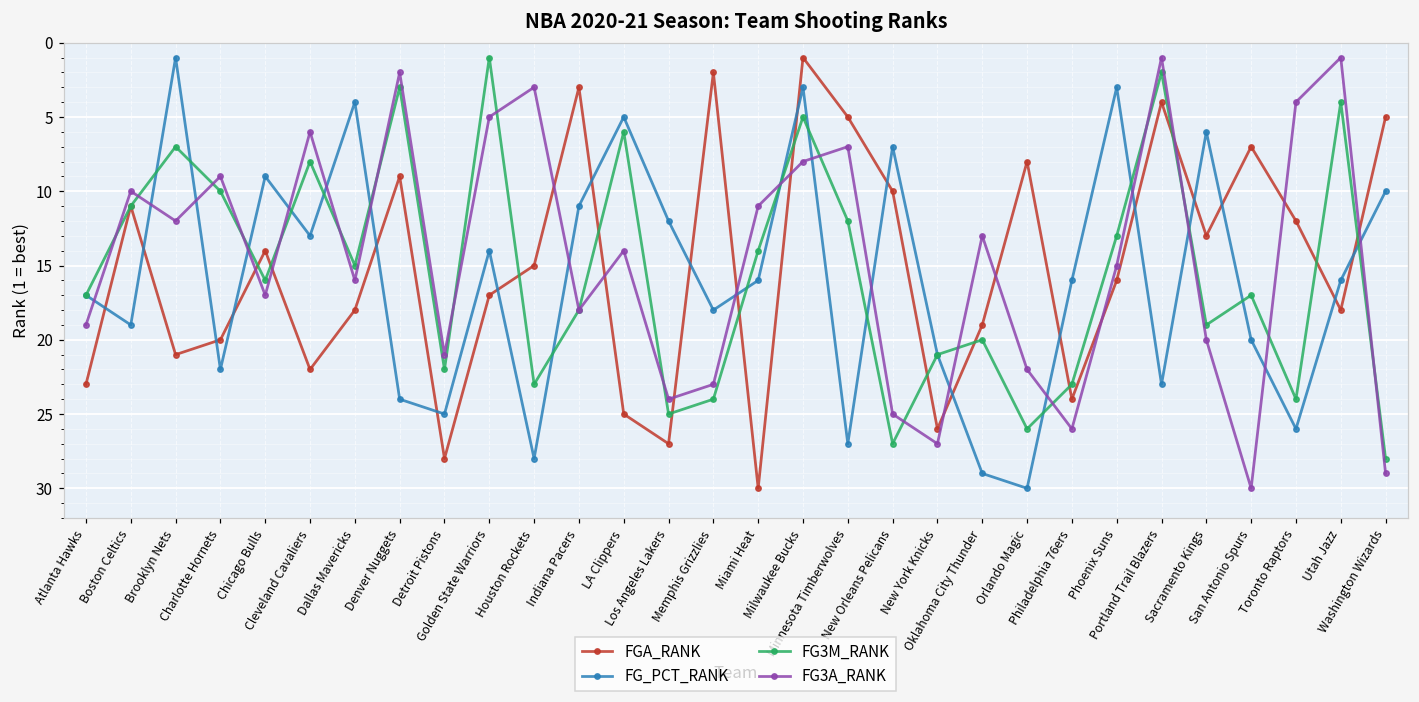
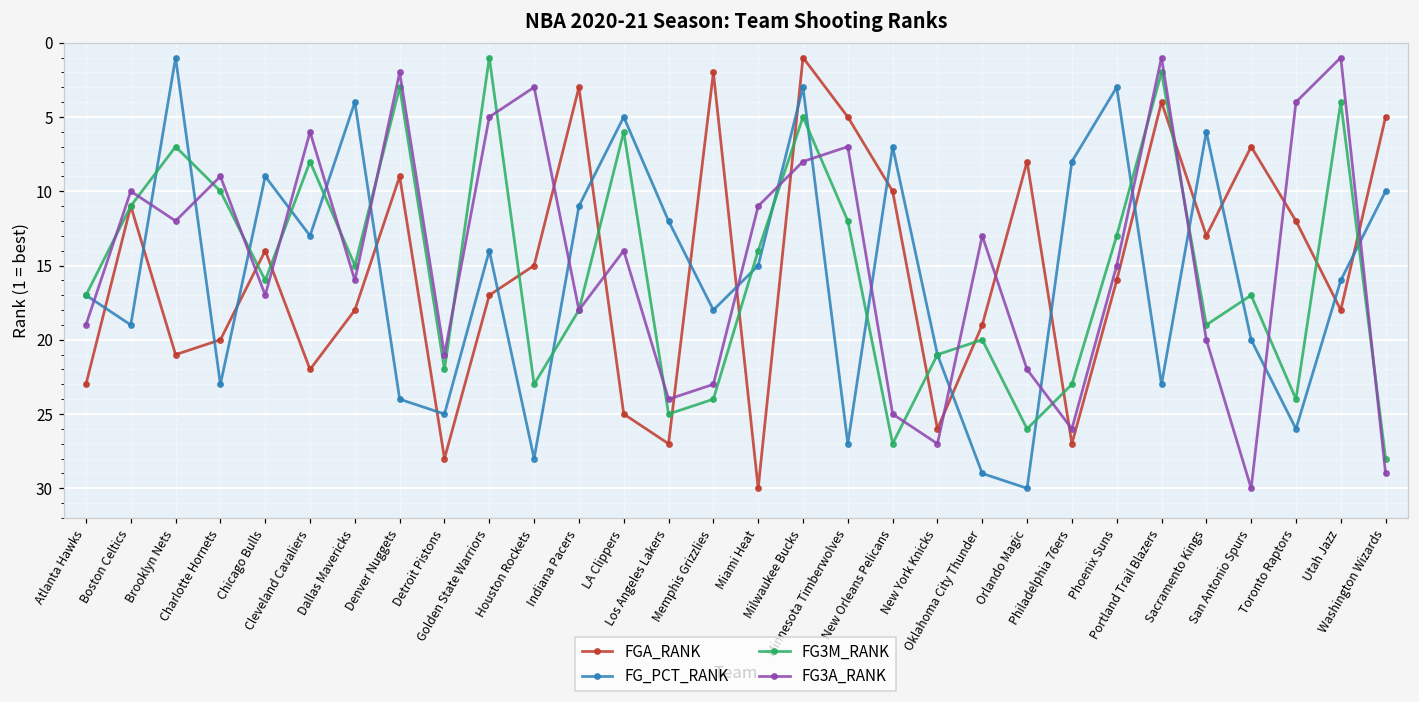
  {
    "FGA_RANK": {
      "Atlanta Hawks": 23,
      "Brooklyn Nets": 21,
      "Charlotte Hornets": 20,
      "Chicago Bulls": 14,
      "Cleveland Cavaliers": 22,
      "Dallas Mavericks": 18,
      "Denver Nuggets": 9,
      "Detroit Pistons": 28,
      "Golden State Warriors": 17,
      "Houston Rockets": 15,
      "Indiana Pacers": 3,
      "LA Clippers": 25,
      "Los Angeles Lakers": 27,
      "Memphis Grizzlies": 2,
      "Miami Heat": 30,
      "Milwaukee Bucks": 1,
      "Minnesota Timberwolves": 5,
      "New Orleans Pelicans": 10,
      "New York Knicks": 26,
      "Oklahoma City Thunder": 19,
      "Orlando Magic": 8,
-     "Philadelphia 76ers": 24,
+     "Philadelphia 76ers": 27,
      "Phoenix Suns": 16,
      "Portland Trail Blazers": 4,
      "Sacramento Kings": 13,
      "San Antonio Spurs": 7,
      "Toronto Raptors": 12,
      "Utah Jazz": 18,
      "Washington Wizards": 5
    },
    "FG_PCT_RANK": {
      "Boston Celtics": 19,
      "Brooklyn Nets": 1,
-     "Charlotte Hornets": 22,
+     "Charlotte Hornets": 23,
      "Chicago Bulls": 9,
      "Cleveland Cavaliers": 13,
      "Dallas Mavericks": 4,
      "Denver Nuggets": 24,
      "Detroit Pistons": 25,
      "Golden State Warriors": 14,
      "Houston Rockets": 28,
      "Indiana Pacers": 11,
      "LA Clippers": 5,
      "Los Angeles Lakers": 12,
      "Memphis Grizzlies": 18,
-     "Miami Heat": 16,
+     "Miami Heat": 15,
      "Milwaukee Bucks": 3,
      "Minnesota Timberwolves": 27,
      "New Orleans Pelicans": 7,
      "Oklahoma City Thunder": 29,
      "Orlando Magic": 30,
-     "Philadelphia 76ers": 16,
+     "Philadelphia 76ers": 8,
      "Phoenix Suns": 3,
      "Portland Trail Blazers": 23,
      "Sacramento Kings": 6,
      "San Antonio Spurs": 20,
      "Toronto Raptors": 26,
      "Utah Jazz": 16,
      "Washington Wizards": 10
    },
    "FG3M_RANK": {
      "Brooklyn Nets": 7,
      "Charlotte Hornets": 10,
      "Chicago Bulls": 16,
      "Cleveland Cavaliers": 8,
      "Dallas Mavericks": 15,
      "Denver Nuggets": 3,
      "Detroit Pistons": 22,
      "Golden State Warriors": 1,
      "Houston Rockets": 23,
      "LA Clippers": 6,
      "Los Angeles Lakers": 25,
      "Memphis Grizzlies": 24,
      "Miami Heat": 14,
      "Milwaukee Bucks": 5,
      "Minnesota Timberwolves": 12,
      "New Orleans Pelicans": 27,
      "Oklahoma City Thunder": 20,
      "Orlando Magic": 26,
      "Philadelphia 76ers": 23,
      "Phoenix Suns": 13,
      "Portland Trail Blazers": 2,
      "Sacramento Kings": 19,
      "San Antonio Spurs": 17,
      "Toronto Raptors": 24,
      "Utah Jazz": 4,
      "Washington Wizards": 28
    },
    "FG3A_RANK": {
      "Atlanta Hawks": 19,
      "Boston Celtics": 10,
      "Brooklyn Nets": 12,
      "Charlotte Hornets": 9,
      "Chicago Bulls": 17,
      "Cleveland Cavaliers": 6,
      "Dallas Mavericks": 16,
      "Denver Nuggets": 2,
      "Detroit Pistons": 21,
      "Golden State Warriors": 5,
      "Houston Rockets": 3,
      "LA Clippers": 14,
      "Los Angeles Lakers": 24,
      "Memphis Grizzlies": 23,
      "Miami Heat": 11,
      "Milwaukee Bucks": 8,
      "Minnesota Timberwolves": 7,
      "New Orleans Pelicans": 25,
      "New York Knicks": 27,
      "Oklahoma City Thunder": 13,
      "Orlando Magic": 22,
      "Philadelphia 76ers": 26,
      "Phoenix Suns": 15,
      "Portland Trail Blazers": 1,
      "Sacramento Kings": 20,
      "San Antonio Spurs": 30,
      "Toronto Raptors": 4,
      "Utah Jazz": 1,
      "Washington Wizards": 29
    }
  }
